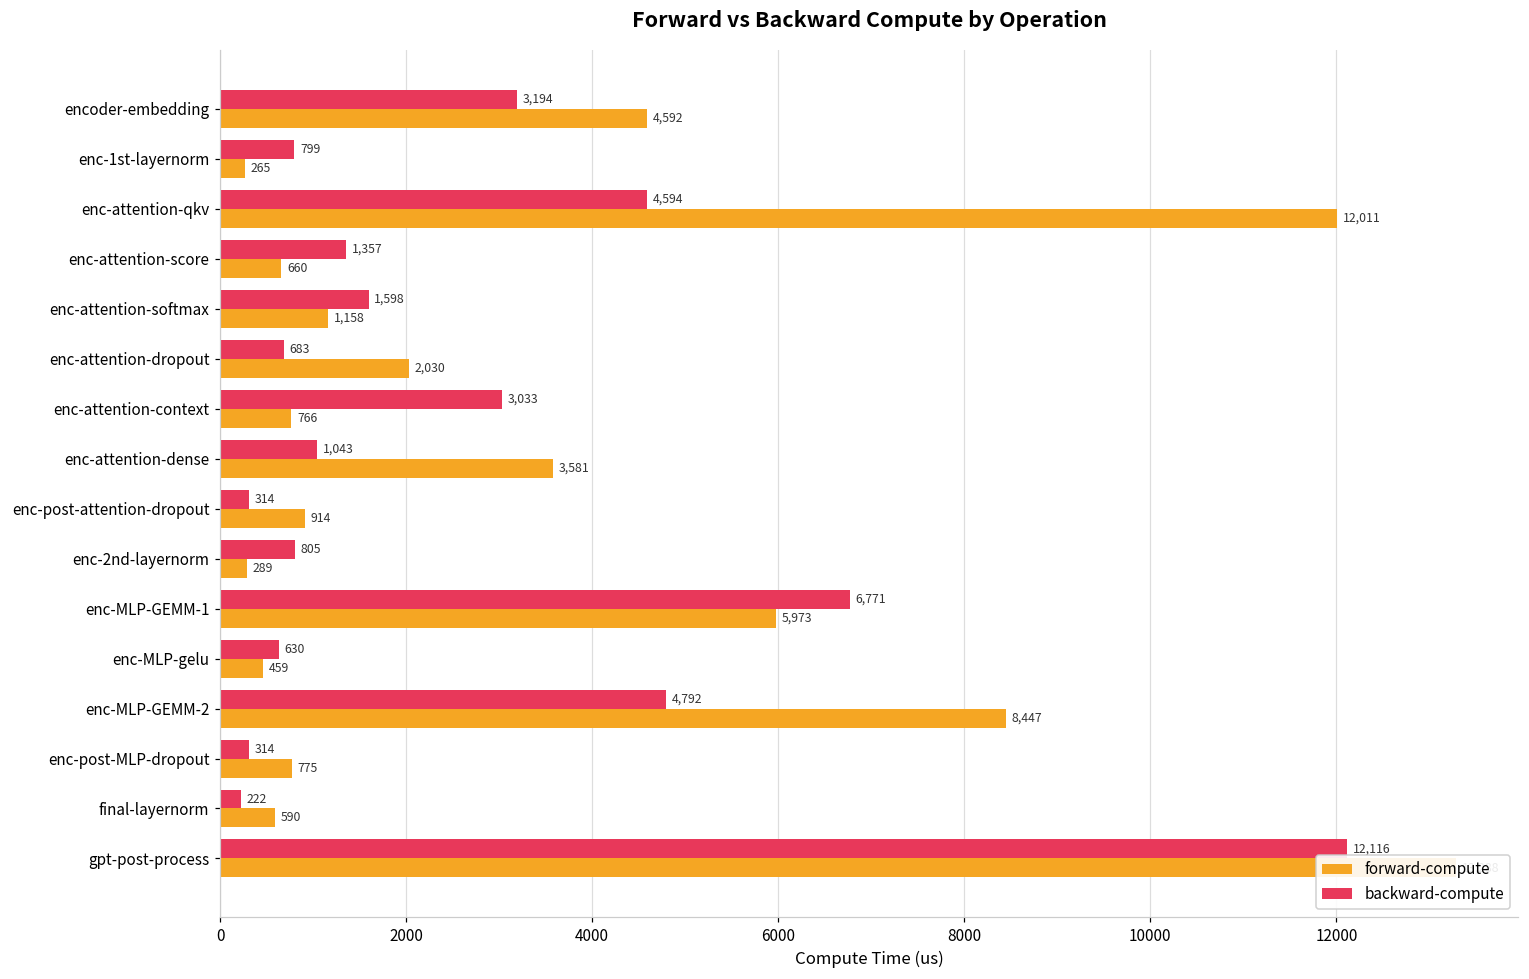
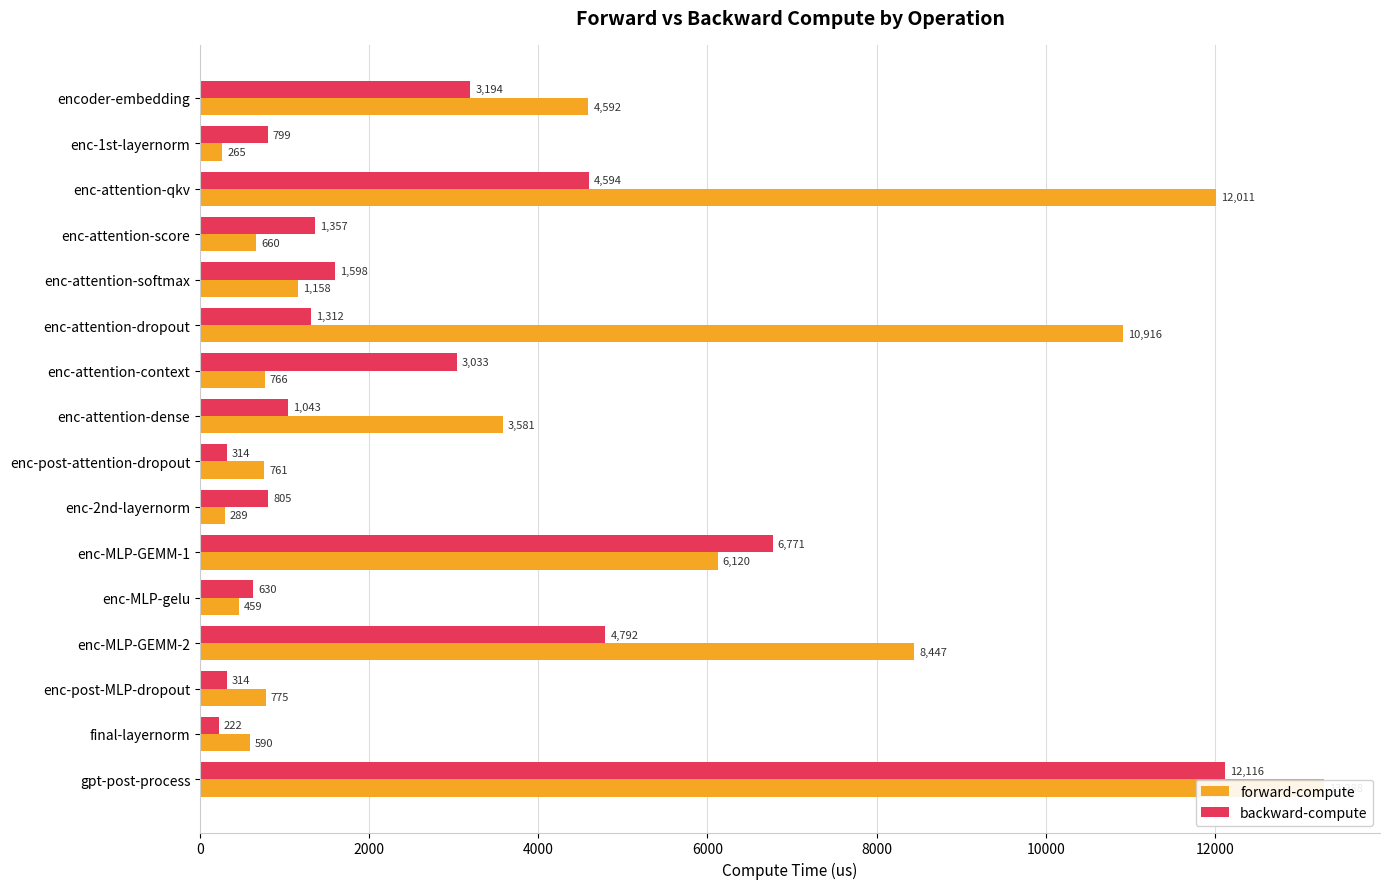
  {
    "forward-compute": {
      "encoder-embedding": "4,592",
      "enc-1st-layernorm": "265",
      "enc-attention-qkv": "12,011",
      "enc-attention-score": "660",
      "enc-attention-softmax": "1,158",
-     "enc-attention-dropout": "2,030",
+     "enc-attention-dropout": "10,916",
      "enc-attention-context": "766",
      "enc-attention-dense": "3,581",
-     "enc-post-attention-dropout": "914",
+     "enc-post-attention-dropout": "761",
      "enc-2nd-layernorm": "289",
-     "enc-MLP-GEMM-1": "5,973",
+     "enc-MLP-GEMM-1": "6,120",
      "enc-MLP-gelu": "459",
      "enc-MLP-GEMM-2": "8,447",
      "enc-post-MLP-dropout": "775",
      "final-layernorm": "590"
    },
    "backward-compute": {
      "encoder-embedding": "3,194",
      "enc-1st-layernorm": "799",
      "enc-attention-qkv": "4,594",
      "enc-attention-score": "1,357",
      "enc-attention-softmax": "1,598",
-     "enc-attention-dropout": "683",
+     "enc-attention-dropout": "1,312",
      "enc-attention-context": "3,033",
      "enc-attention-dense": "1,043",
      "enc-post-attention-dropout": "314",
      "enc-2nd-layernorm": "805",
      "enc-MLP-GEMM-1": "6,771",
      "enc-MLP-gelu": "630",
      "enc-MLP-GEMM-2": "4,792",
      "enc-post-MLP-dropout": "314",
      "final-layernorm": "222",
      "gpt-post-process": "12,116"
    }
  }
